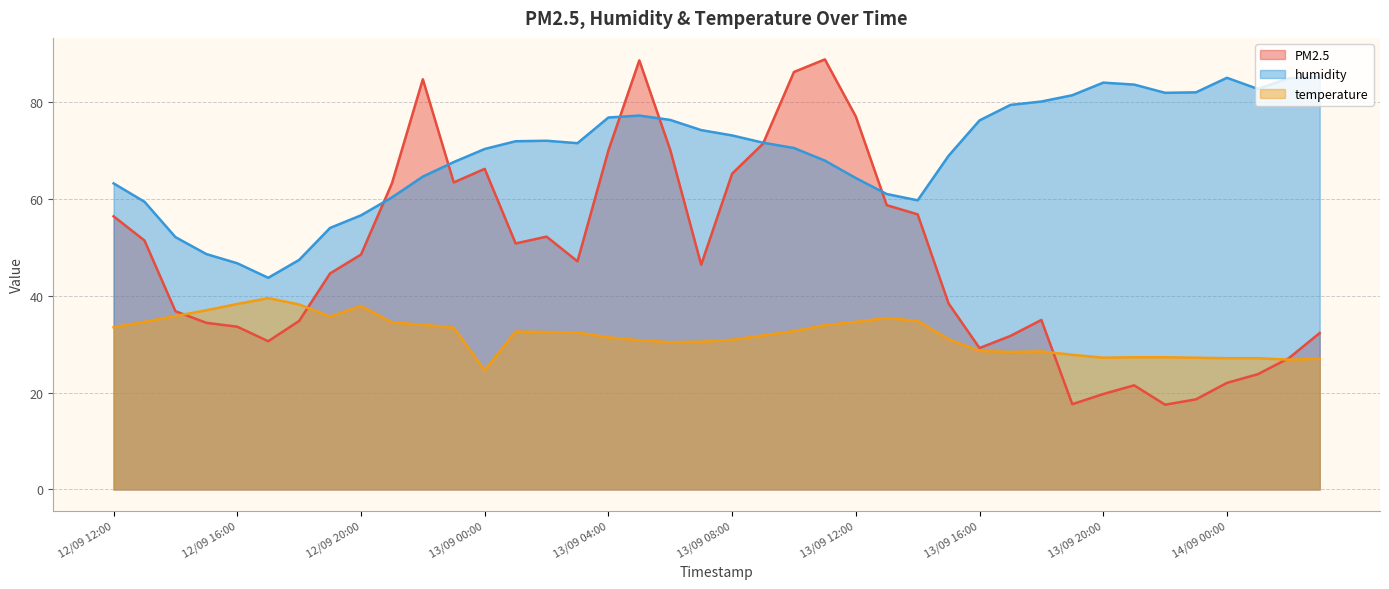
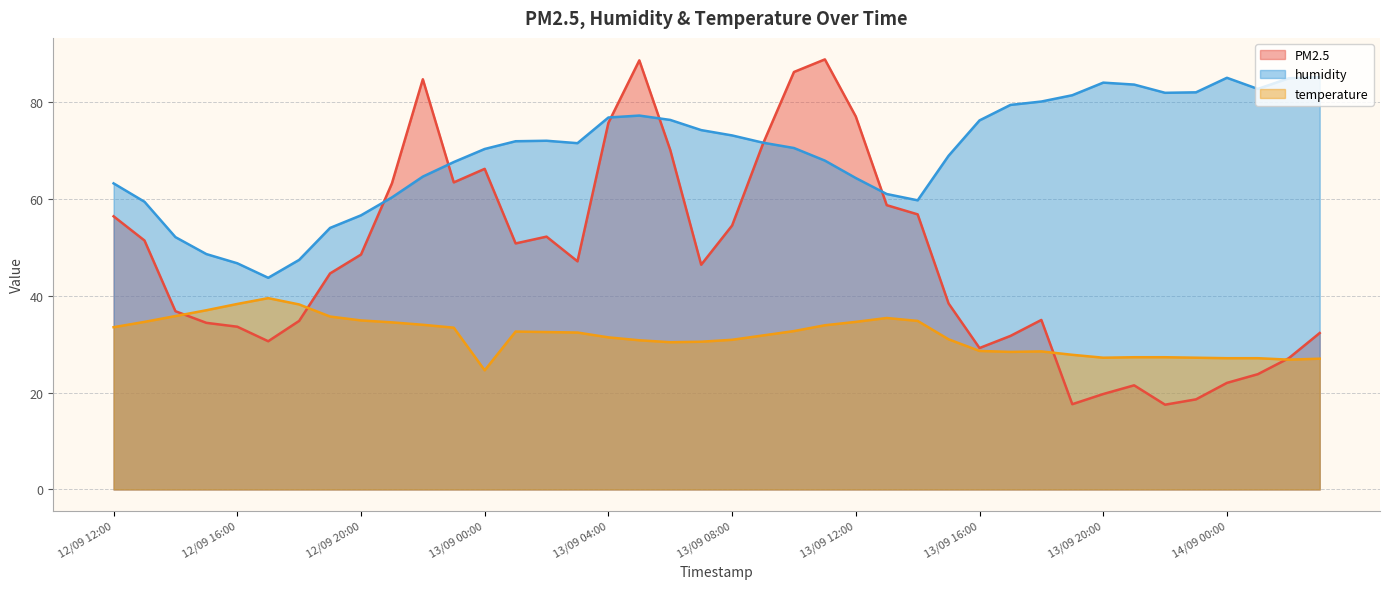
  {
    "PM2.5": {
      "12/09 12:00": 56,
      "12/09 16:00": 34,
      "12/09 20:00": 49,
      "13/09 00:00": 66,
-     "13/09 04:00": 70,
-     "13/09 08:00": 65,
+     "13/09 04:00": 76,
+     "13/09 08:00": 55,
      "13/09 12:00": 77,
      "13/09 16:00": 29,
      "13/09 20:00": 20,
      "14/09 00:00": 22
    },
    "humidity": {
      "12/09 12:00": 63,
      "12/09 16:00": 47,
      "12/09 20:00": 57,
      "13/09 00:00": 70,
      "13/09 04:00": 77,
      "13/09 08:00": 73,
      "13/09 12:00": 64,
      "13/09 16:00": 76,
      "13/09 20:00": 84,
      "14/09 00:00": 85
    },
    "temperature": {
      "12/09 12:00": 34,
      "12/09 16:00": 38,
-     "12/09 20:00": 38,
+     "12/09 20:00": 35,
      "13/09 00:00": 25,
      "13/09 04:00": 31,
      "13/09 08:00": 31,
      "13/09 12:00": 35,
      "13/09 16:00": 29,
      "13/09 20:00": 27,
      "14/09 00:00": 27
    }
  }
